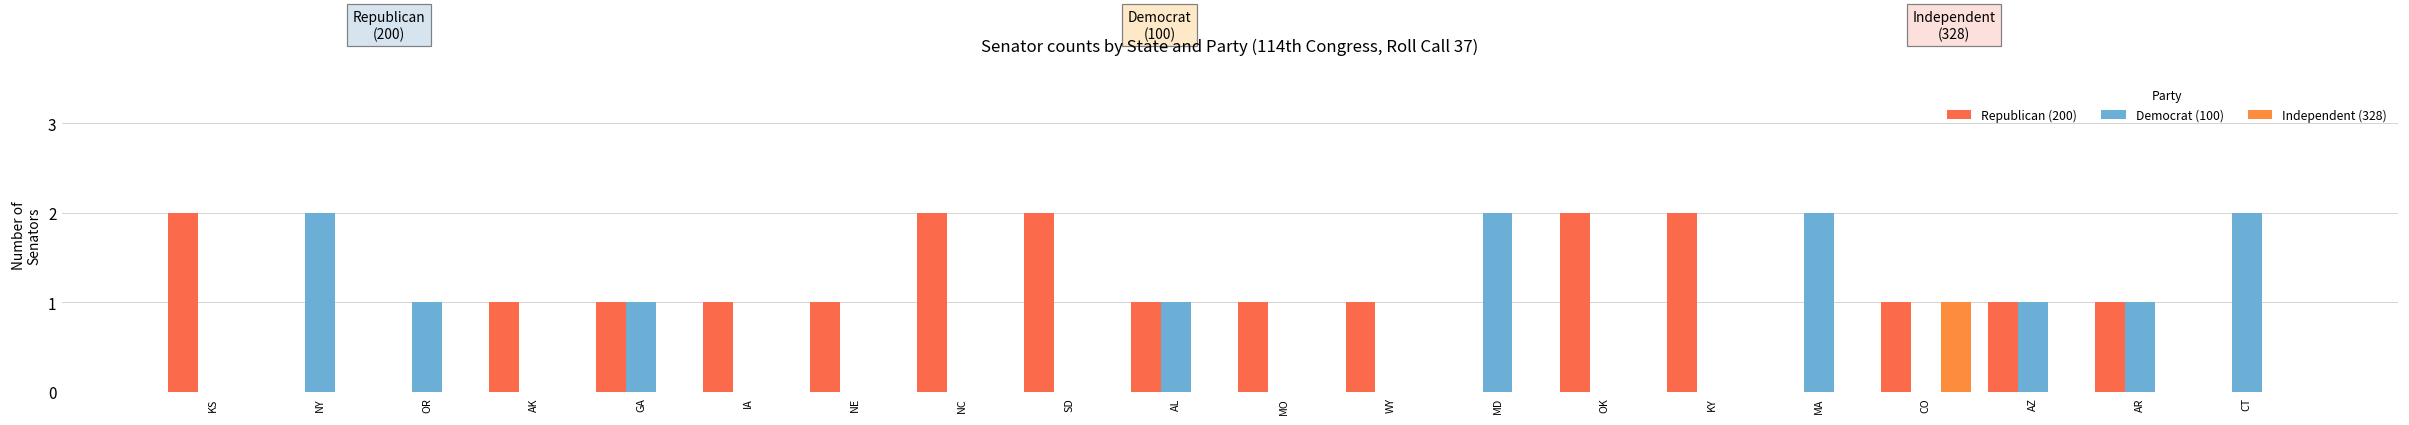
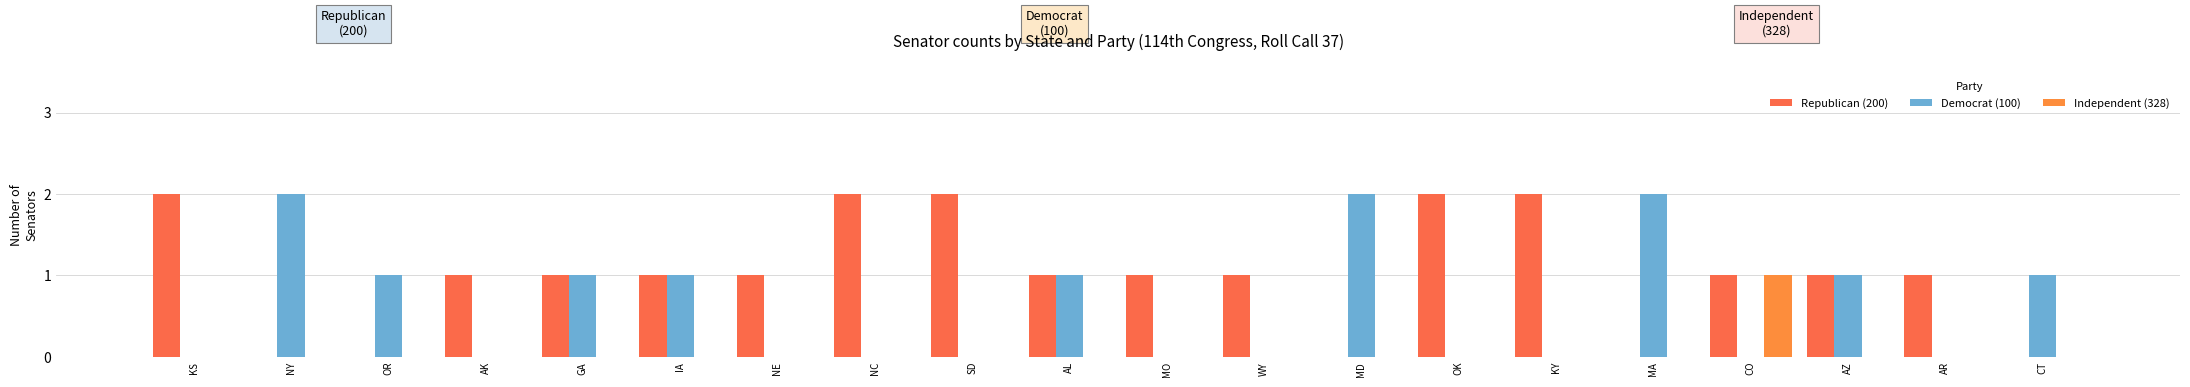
  {
    "Democrat (100)": {
      "KS": 0,
      "NY": 2,
      "OR": 1,
      "AK": 0,
      "GA": 1,
-     "IA": 0,
+     "IA": 1,
      "NE": 0,
      "NC": 0,
      "SD": 0,
      "AL": 1,
      "MO": 0,
      "WY": 0,
      "MD": 2,
      "OK": 0,
      "KY": 0,
      "MA": 2,
      "CO": 0,
      "AZ": 1,
-     "AR": 1,
-     "CT": 2
+     "AR": 0,
+     "CT": 1
    }
  }
